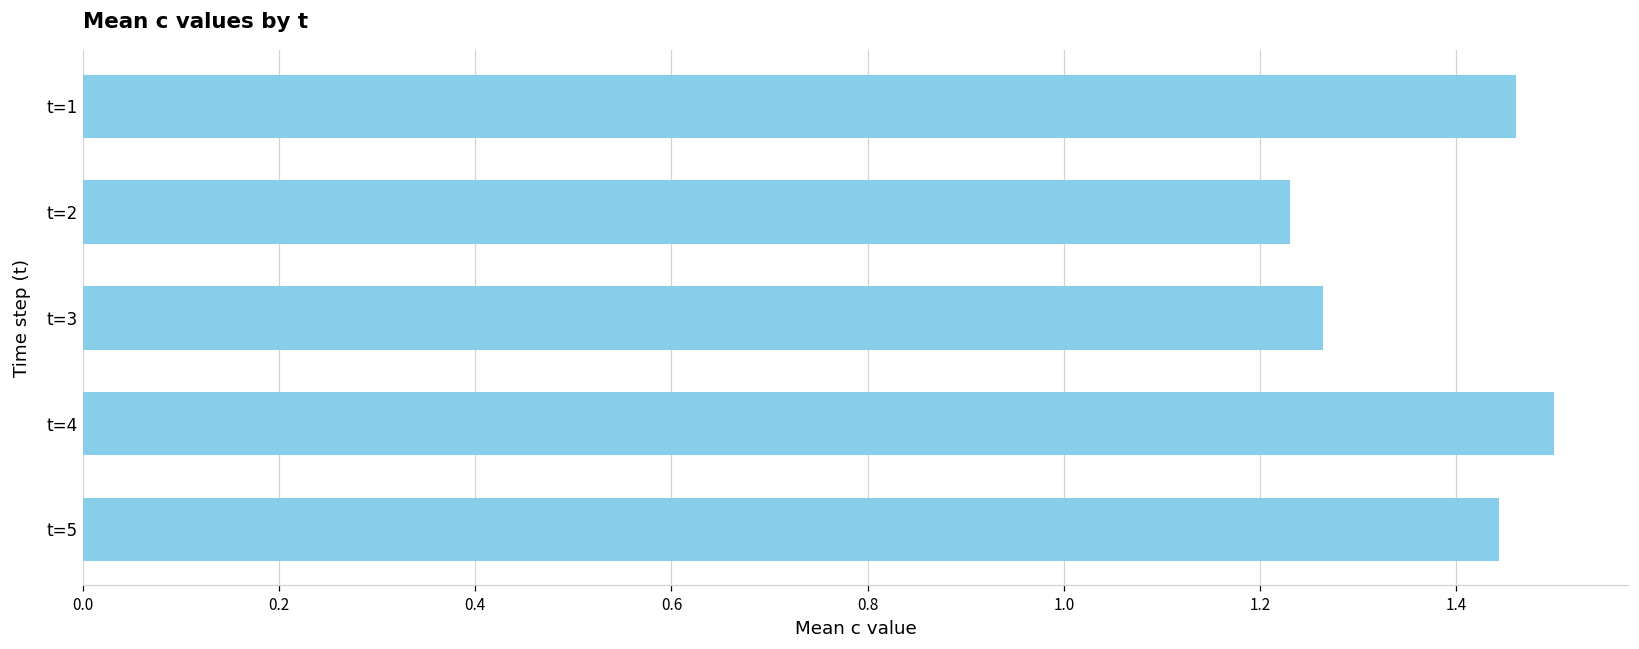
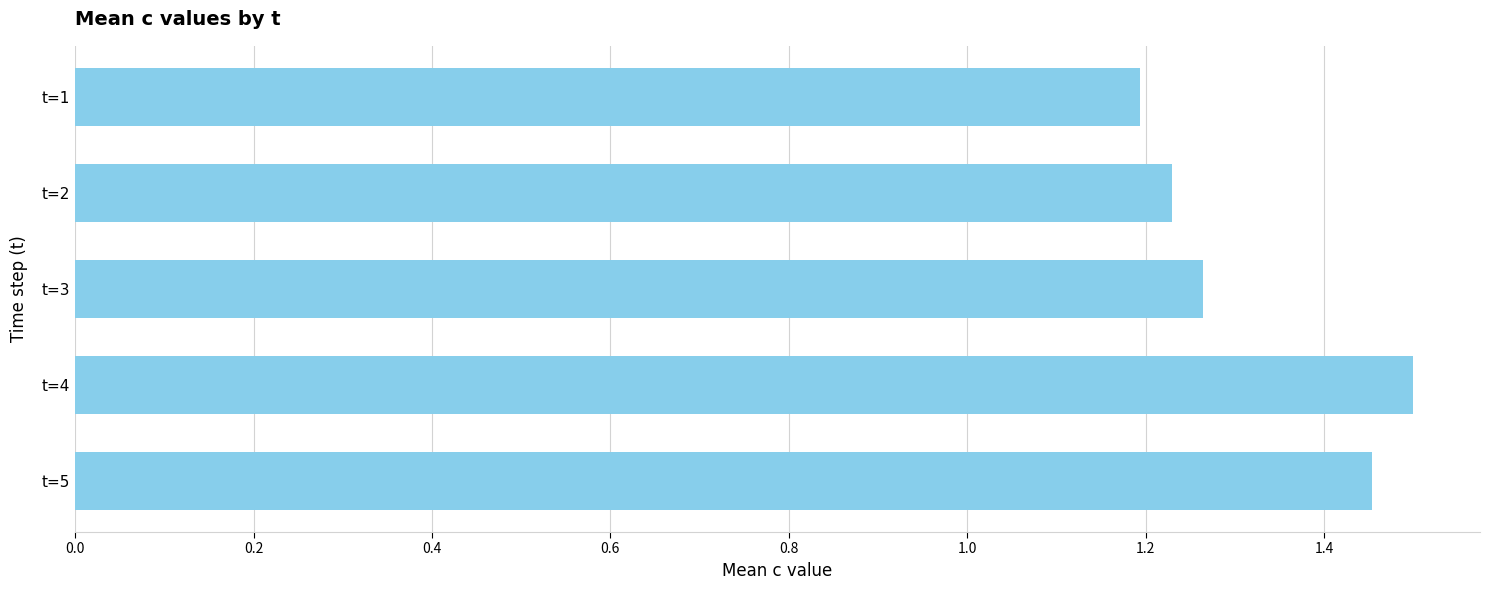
  {
-   "t=1": 1.46,
+   "t=1": 1.19,
    "t=2": 1.23,
    "t=3": 1.26,
    "t=4": 1.50,
-   "t=5": 1.44
+   "t=5": 1.45
  }
